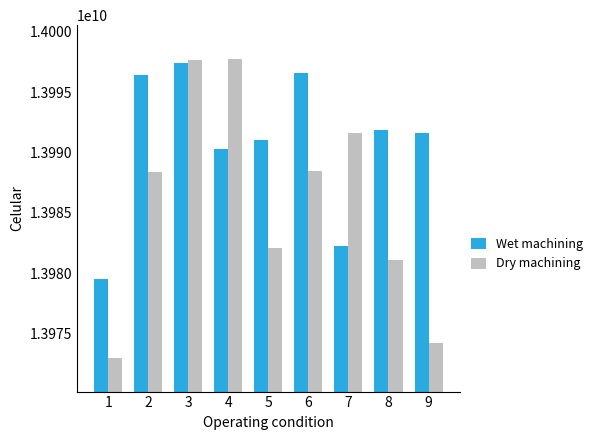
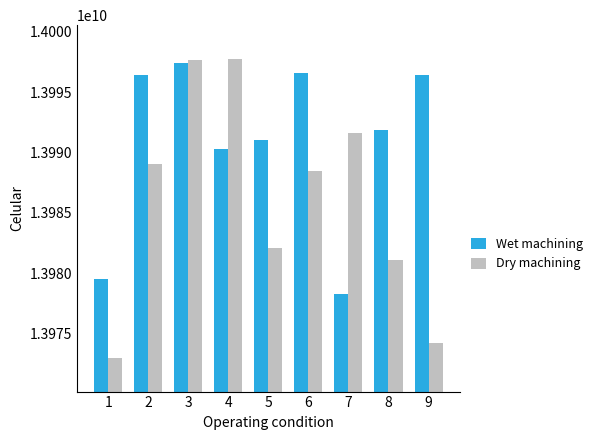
  {
    "Wet machining": {
      "1": 13979600000,
      "2": 13996500000,
      "3": 13997400000,
      "4": 13990300000,
      "5": 13991000000,
      "6": 13996600000,
-     "7": 13982300000,
+     "7": 13978300000,
      "8": 13991900000,
-     "9": 13991600000
+     "9": 13996500000
    },
    "Dry machining": {
      "1": 13973000000,
-     "2": 13988400000,
+     "2": 13989100000,
      "3": 13997700000,
      "4": 13997800000,
      "5": 13982100000,
      "6": 13988500000,
      "7": 13991700000,
      "8": 13981100000,
      "9": 13974200000
    }
  }
